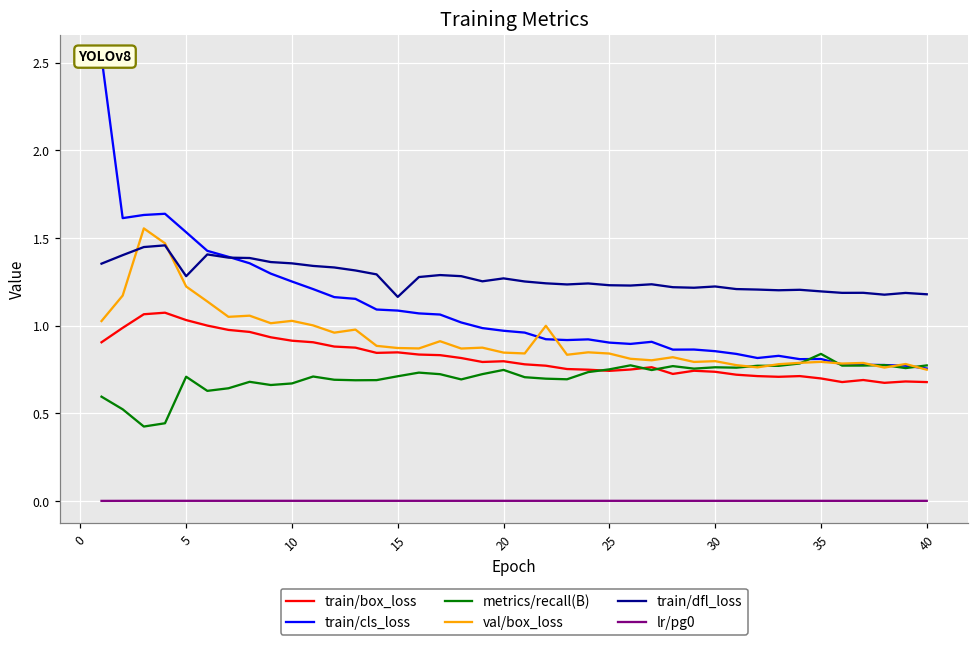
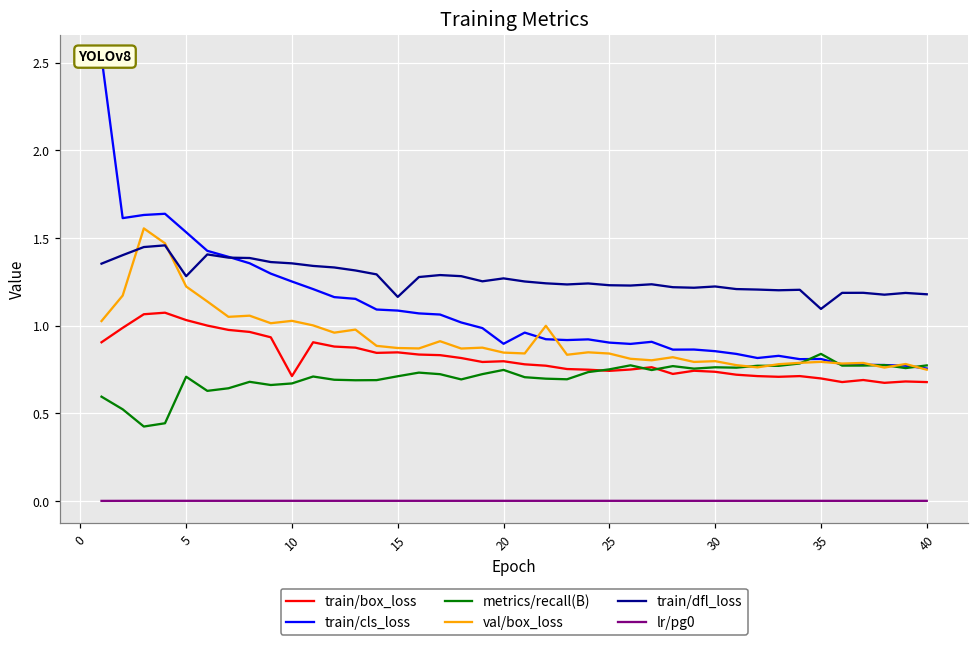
  {
    "train/box_loss": {
      "5": 1.03,
-     "10": 0.91,
+     "10": 0.71,
      "15": 0.85,
      "20": 0.80,
      "30": 0.74,
      "35": 0.70,
      "40": 0.68
    },
    "train/cls_loss": {
      "5": 1.53,
      "10": 1.25,
      "15": 1.09,
-     "20": 0.97,
+     "20": 0.90,
      "25": 0.90,
      "30": 0.85,
      "35": 0.81
    },
    "metrics/recall(B)": {
      "5": 0.71,
      "10": 0.67,
      "15": 0.71,
      "20": 0.75,
      "30": 0.76,
      "35": 0.84,
      "40": 0.77
    },
    "val/box_loss": {
      "5": 1.22,
      "10": 1.03,
      "15": 0.87,
      "20": 0.85,
      "25": 0.84,
      "30": 0.80,
      "35": 0.79
    },
    "train/dfl_loss": {
      "5": 1.28,
      "10": 1.36,
      "15": 1.16,
      "20": 1.27,
      "25": 1.23,
      "30": 1.22,
-     "35": 1.20,
+     "35": 1.10,
      "40": 1.18
    },
    "lr/pg0": {
      "5": 0.00,
      "10": 0.00,
      "15": 0.00,
      "20": 0.00,
      "25": 0.00,
      "30": 0.00,
      "35": 0.00,
      "40": 0.00
    }
  }
